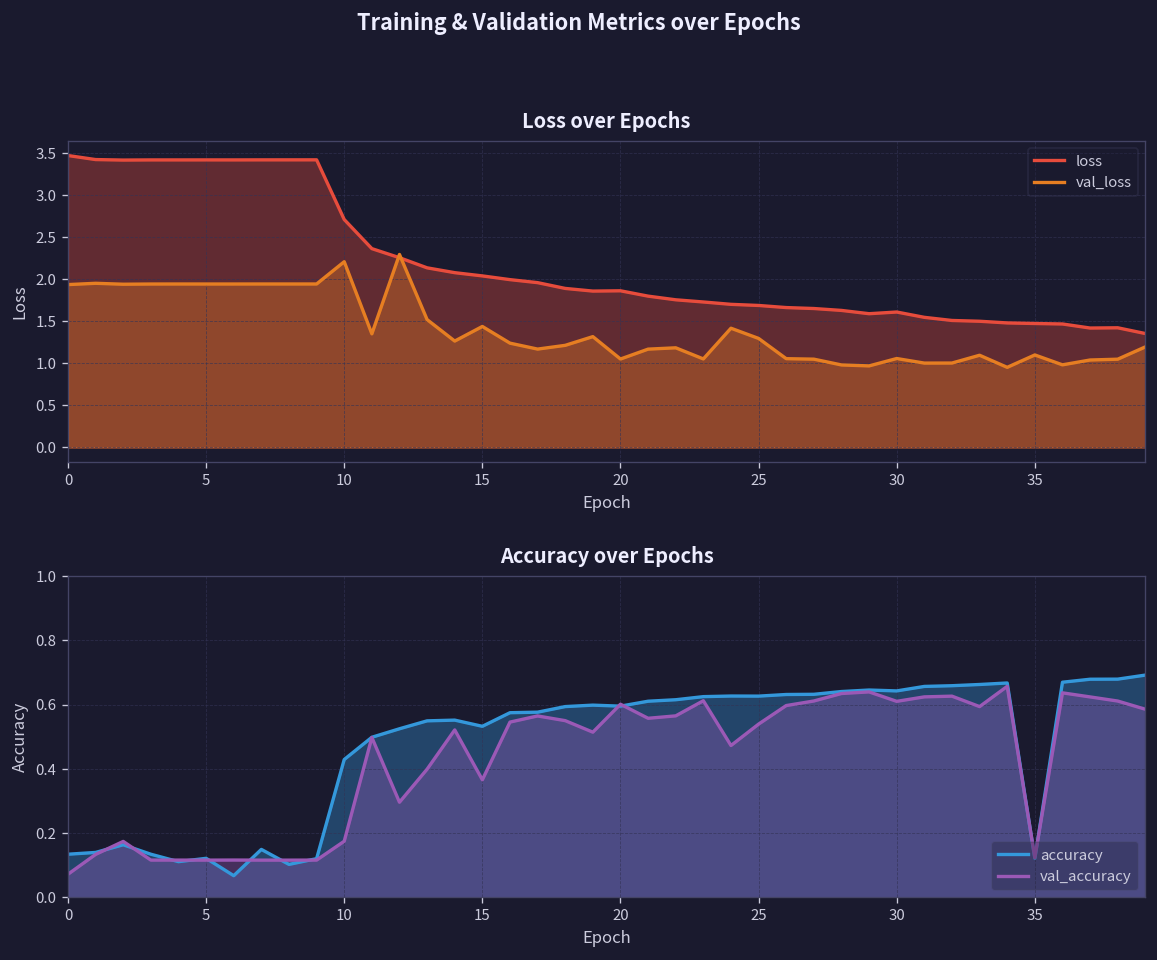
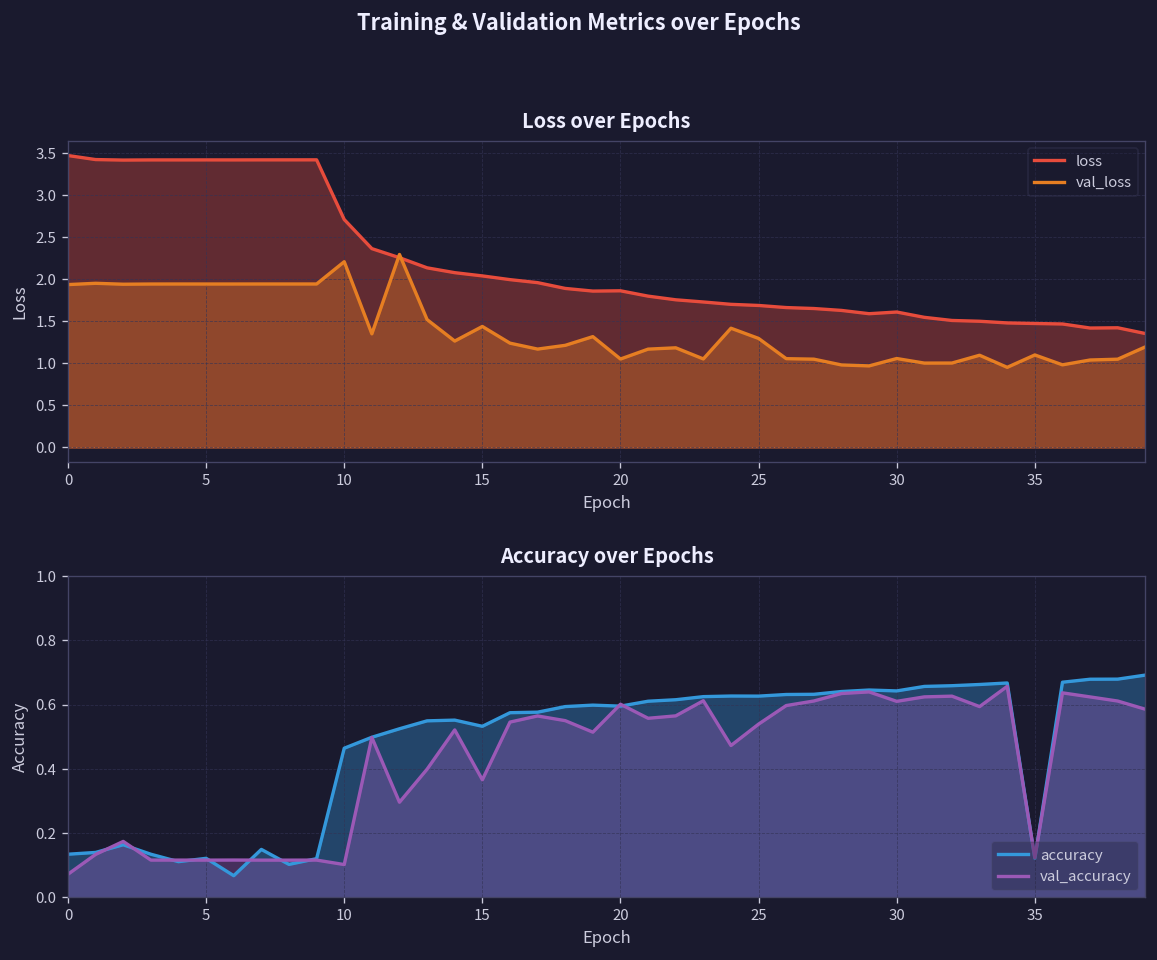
  {
    "Accuracy over Epochs": {
      "accuracy": {
        "0": 0.13,
-       "10": 0.43,
+       "10": 0.46,
        "15": 0.53,
        "25": 0.63,
        "30": 0.64
      },
      "val_accuracy": {
        "0": 0.07,
-       "10": 0.17,
+       "10": 0.10,
        "15": 0.37,
        "25": 0.54,
        "30": 0.61
      }
    }
  }
